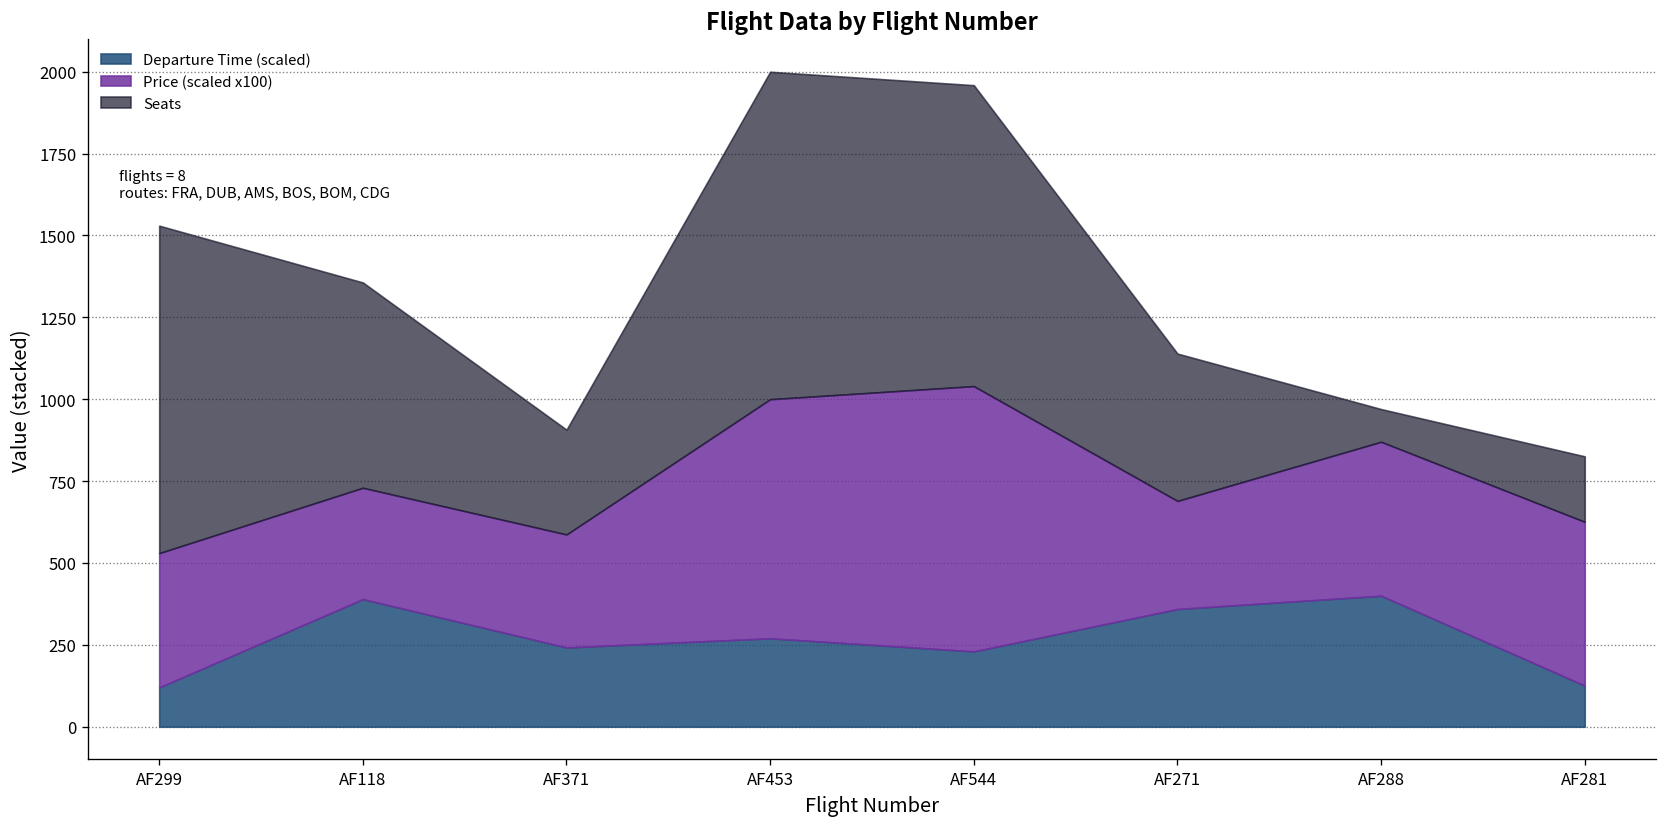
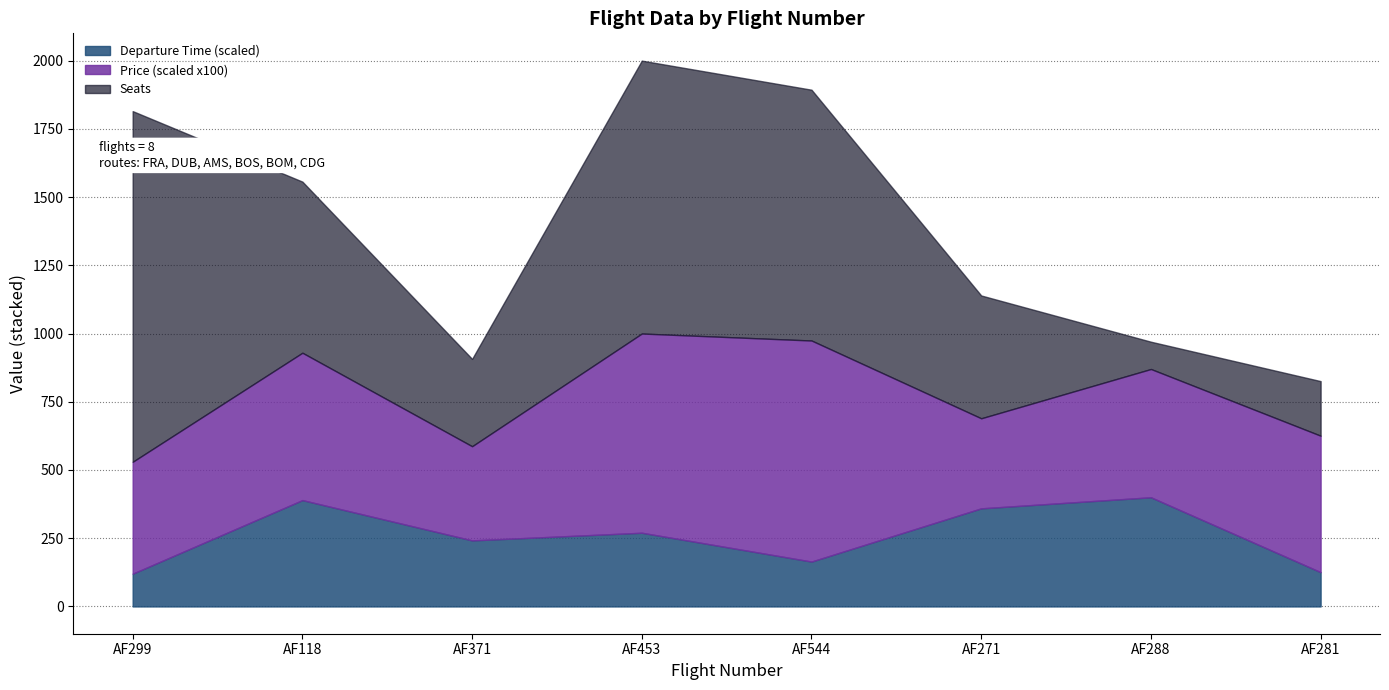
  {
    "Departure Time (scaled)": {
      "AF299": 120,
      "AF118": 390,
      "AF371": 240,
      "AF453": 270,
-     "AF544": 230,
+     "AF544": 160,
      "AF271": 360,
      "AF288": 400,
      "AF281": 130
    },
    "Price (scaled x100)": {
      "AF299": 410,
-     "AF118": 340,
+     "AF118": 540,
      "AF371": 350,
      "AF453": 730,
      "AF544": 810,
      "AF271": 330,
      "AF288": 470,
      "AF281": 500
    },
    "Seats": {
-     "AF299": 1000,
+     "AF299": 1290,
      "AF118": 630,
      "AF371": 320,
      "AF453": 1000,
      "AF544": 920,
      "AF271": 450,
      "AF288": 100,
      "AF281": 200
    }
  }
